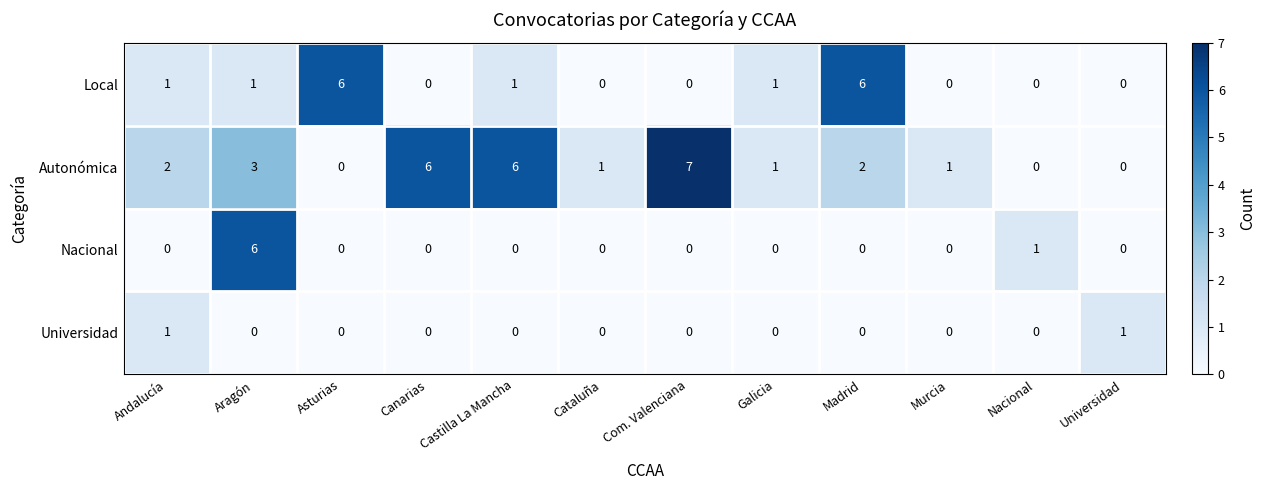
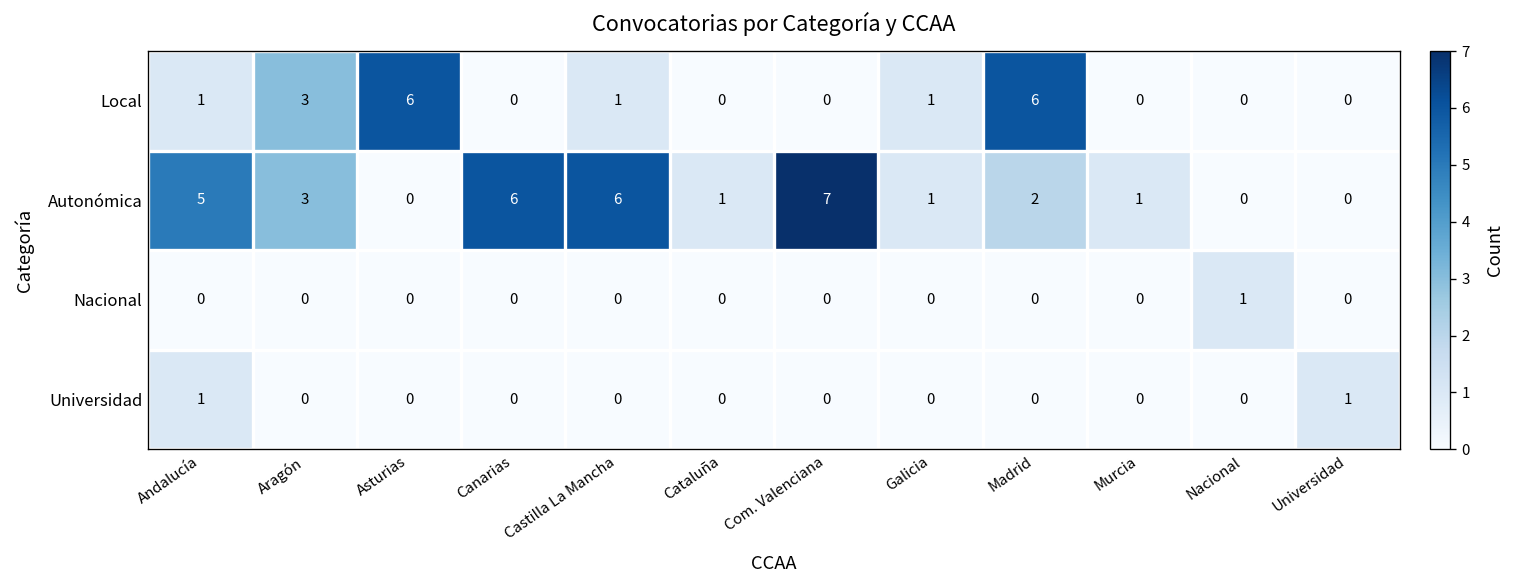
  {
    "Local": {
      "Andalucía": 1,
-     "Aragón": 1,
+     "Aragón": 3,
      "Asturias": 6,
      "Canarias": 0,
      "Castilla La Mancha": 1,
      "Cataluña": 0,
      "Com. Valenciana": 0,
      "Galicia": 1,
      "Madrid": 6,
      "Murcia": 0,
      "Nacional": 0,
      "Universidad": 0
    },
    "Autonómica": {
-     "Andalucía": 2,
+     "Andalucía": 5,
      "Aragón": 3,
      "Asturias": 0,
      "Canarias": 6,
      "Castilla La Mancha": 6,
      "Cataluña": 1,
      "Com. Valenciana": 7,
      "Galicia": 1,
      "Madrid": 2,
      "Murcia": 1,
      "Nacional": 0,
      "Universidad": 0
    },
    "Nacional": {
      "Andalucía": 0,
-     "Aragón": 6,
+     "Aragón": 0,
      "Asturias": 0,
      "Canarias": 0,
      "Castilla La Mancha": 0,
      "Cataluña": 0,
      "Com. Valenciana": 0,
      "Galicia": 0,
      "Madrid": 0,
      "Murcia": 0,
      "Nacional": 1,
      "Universidad": 0
    },
    "Universidad": {
      "Andalucía": 1,
      "Aragón": 0,
      "Asturias": 0,
      "Canarias": 0,
      "Castilla La Mancha": 0,
      "Cataluña": 0,
      "Com. Valenciana": 0,
      "Galicia": 0,
      "Madrid": 0,
      "Murcia": 0,
      "Nacional": 0,
      "Universidad": 1
    }
  }
